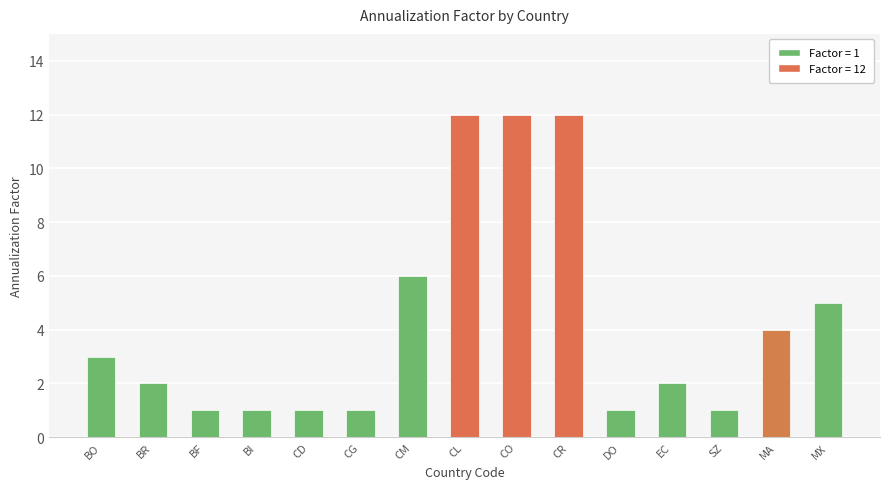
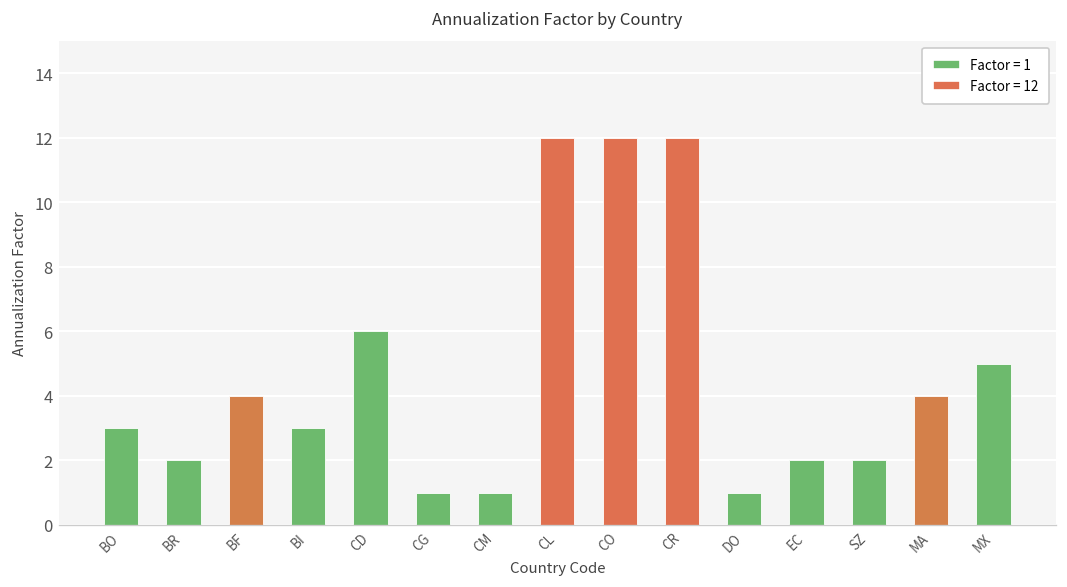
  {
    "BO": 3,
    "BR": 2,
-   "BF": 1,
-   "BI": 1,
-   "CD": 1,
+   "BF": 4,
+   "BI": 3,
+   "CD": 6,
    "CG": 1,
-   "CM": 6,
+   "CM": 1,
    "CL": 12,
    "CO": 12,
    "CR": 12,
    "DO": 1,
    "EC": 2,
-   "SZ": 1,
+   "SZ": 2,
    "MA": 4,
    "MX": 5
  }
